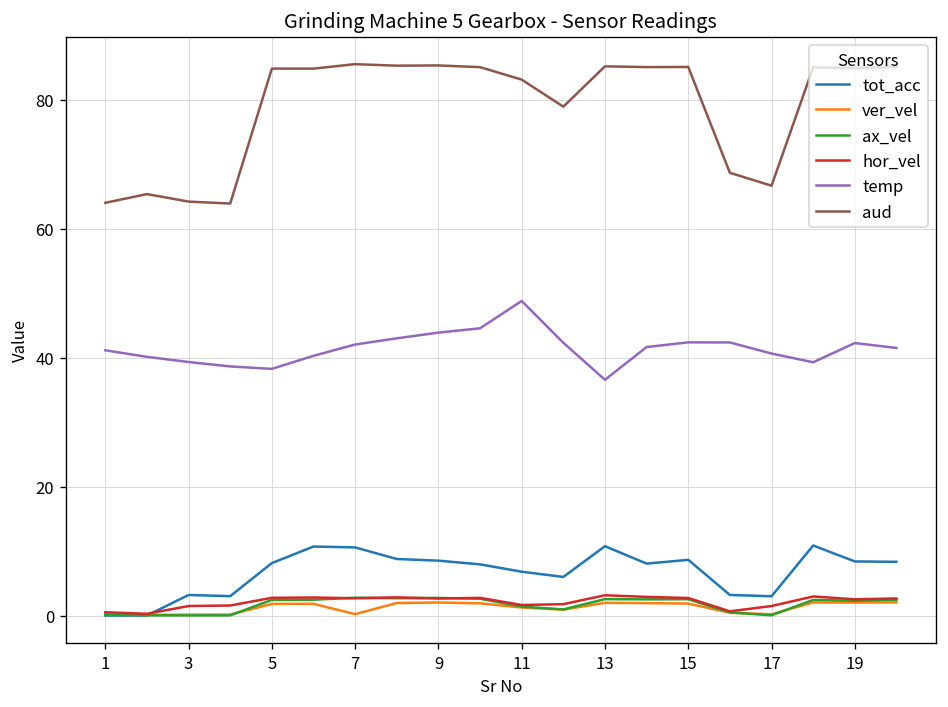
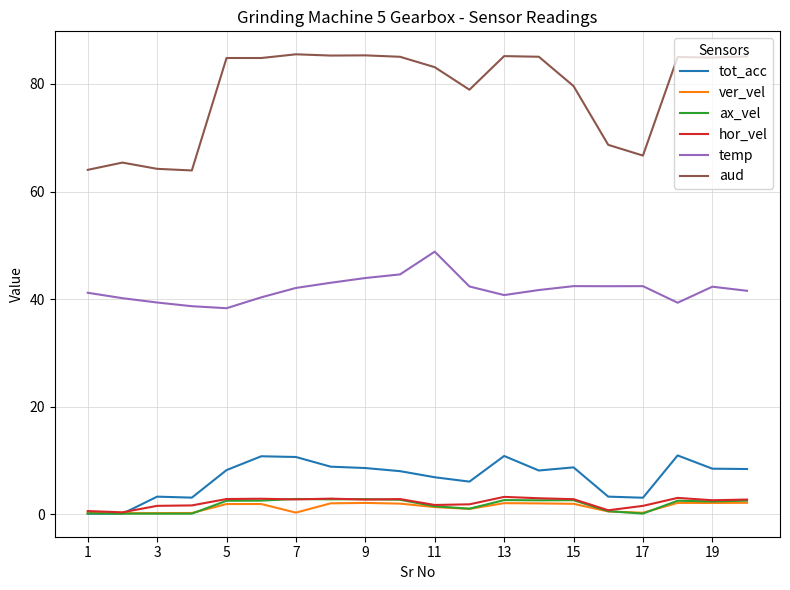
  {
    "tot_acc": {
      "3": 3,
      "5": 8,
      "7": 11,
      "9": 9,
      "11": 7,
      "13": 11,
      "15": 9,
      "17": 3,
      "19": 8
    },
    "ver_vel": {
      "5": 2,
      "7": 0,
      "9": 2,
      "13": 2,
      "15": 2
    },
    "ax_vel": {
      "13": 3
    },
    "hor_vel": {
      "3": 2,
      "13": 3,
      "17": 2
    },
    "temp": {
      "1": 41,
      "3": 39,
      "5": 38,
      "7": 42,
      "9": 44,
      "11": 49,
-     "13": 37,
+     "13": 41,
      "15": 42,
-     "17": 41,
+     "17": 42,
      "19": 42
    },
    "aud": {
      "1": 64,
      "3": 64,
      "5": 85,
      "7": 86,
      "9": 85,
      "11": 83,
      "13": 85,
-     "15": 85,
+     "15": 80,
      "17": 67
    }
  }
